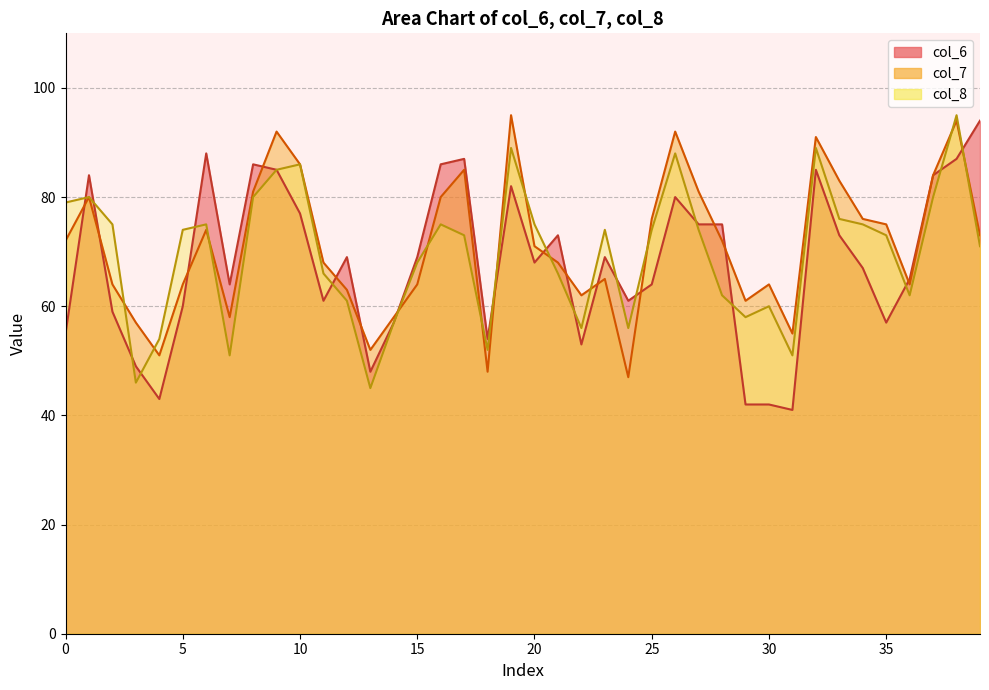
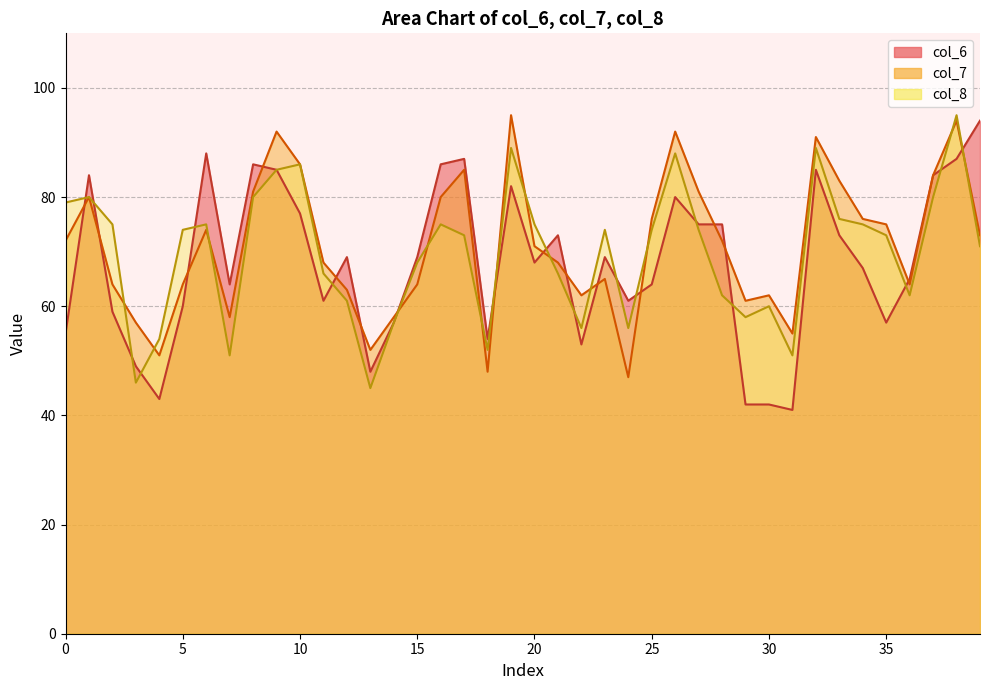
  {
    "col_6": {
      "0": 55,
      "5": 60,
      "10": 77,
      "15": 69,
      "20": 68,
      "25": 64,
      "30": 42,
      "35": 57
    },
    "col_7": {
      "0": 72,
      "5": 64,
      "15": 64,
      "20": 71,
      "25": 76,
-     "30": 64,
+     "30": 62,
      "35": 75
    },
    "col_8": {
      "0": 79,
      "5": 74,
      "15": 68,
      "20": 75,
      "25": 74,
      "30": 60,
      "35": 73
    }
  }
